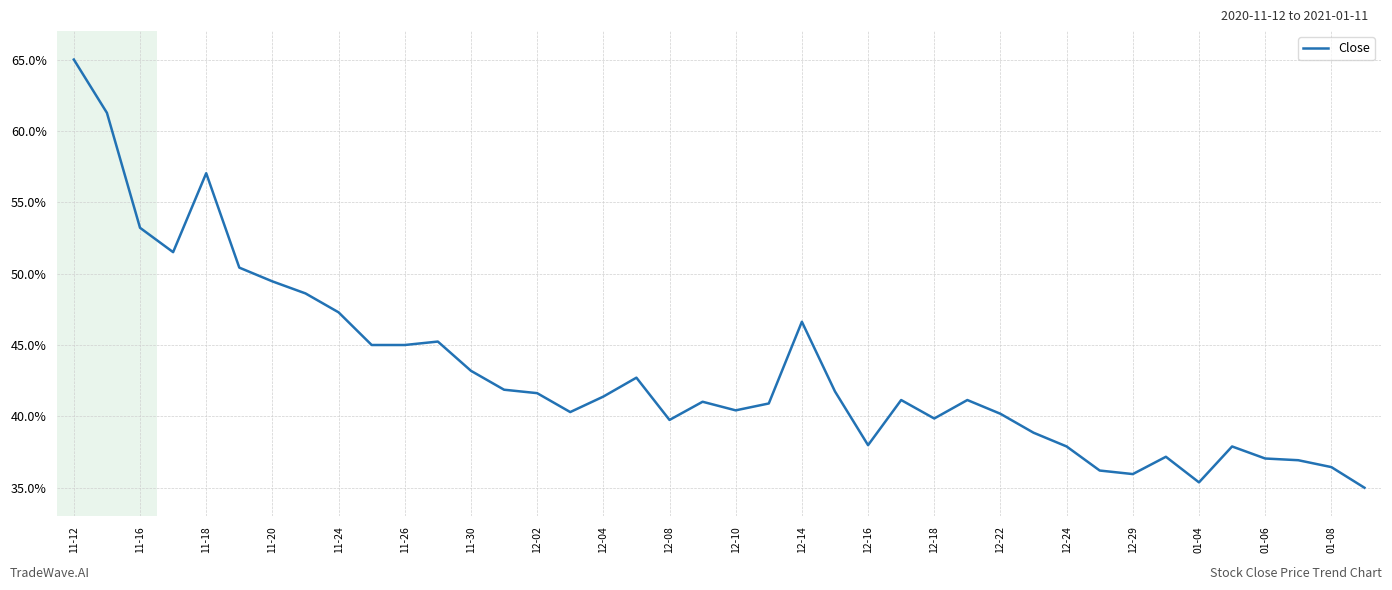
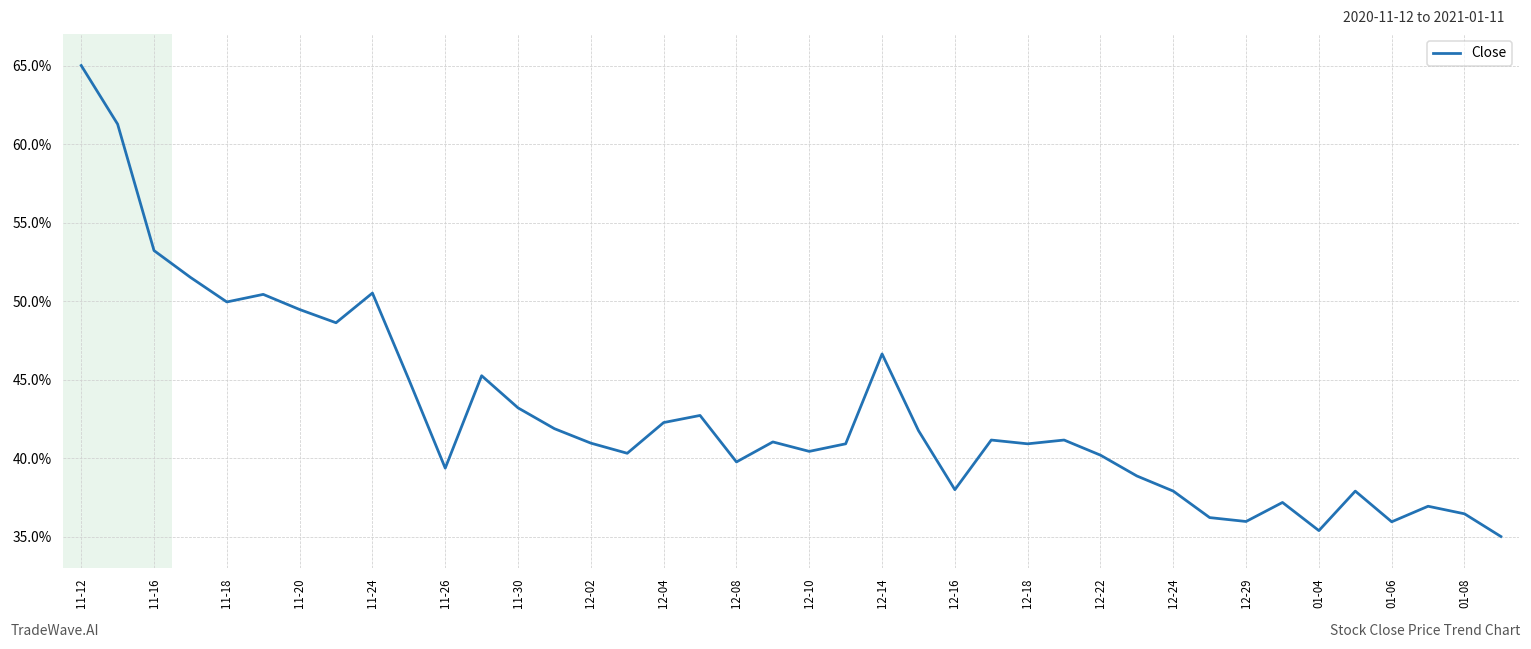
  {
    "11-12": "65.0%",
    "11-16": "53.2%",
-   "11-18": "57.0%",
+   "11-18": "49.9%",
    "11-20": "49.5%",
-   "11-24": "47.3%",
-   "11-26": "45.0%",
+   "11-24": "50.5%",
+   "11-26": "39.4%",
    "11-30": "43.2%",
-   "12-02": "41.6%",
-   "12-04": "41.4%",
+   "12-02": "40.9%",
+   "12-04": "42.3%",
    "12-08": "39.7%",
    "12-10": "40.4%",
    "12-14": "46.6%",
    "12-16": "38.0%",
-   "12-18": "39.9%",
+   "12-18": "40.9%",
    "12-22": "40.2%",
    "12-24": "37.9%",
    "12-29": "36.0%",
    "01-04": "35.4%",
-   "01-06": "37.0%",
+   "01-06": "35.9%",
    "01-08": "36.4%"
  }
